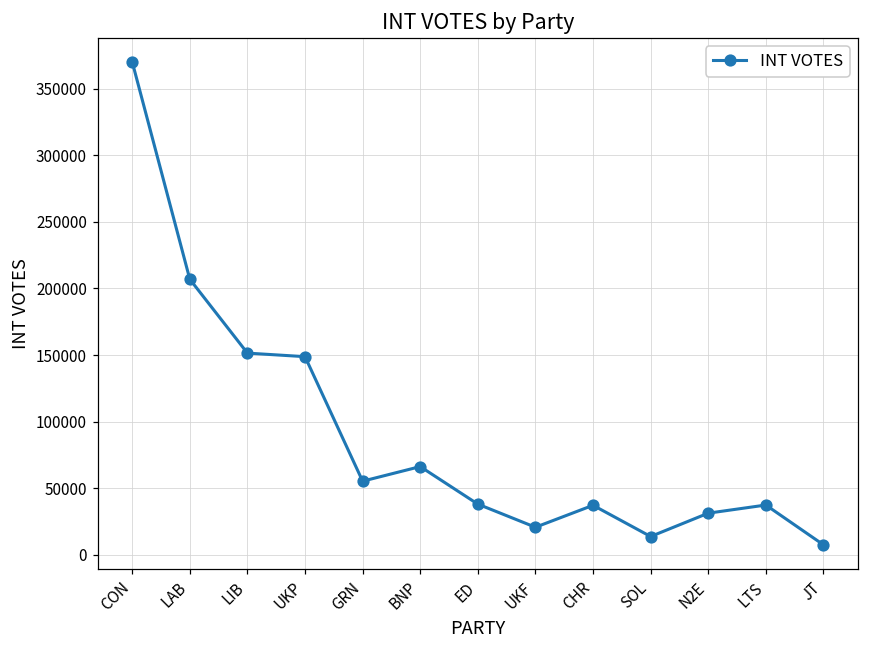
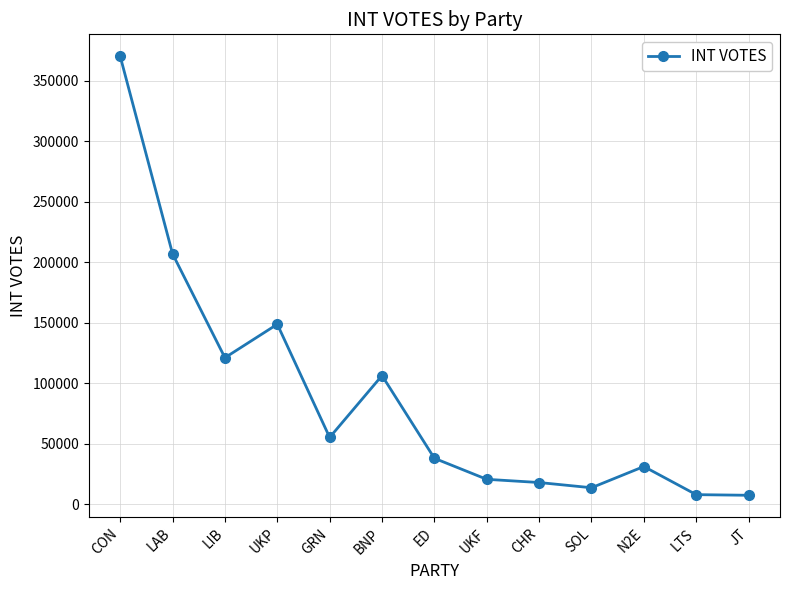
  {
    "CON": 370000,
    "LAB": 207000,
-   "LIB": 151000,
+   "LIB": 121000,
    "UKP": 149000,
    "GRN": 55000,
-   "BNP": 66000,
+   "BNP": 106000,
    "ED": 38000,
    "UKF": 21000,
-   "CHR": 37000,
+   "CHR": 18000,
    "SOL": 14000,
    "N2E": 31000,
-   "LTS": 37000,
+   "LTS": 8000,
    "JT": 7000
  }
